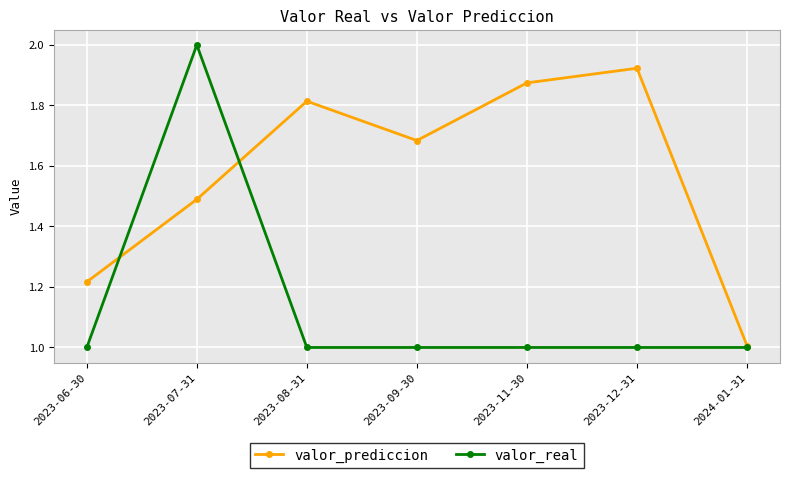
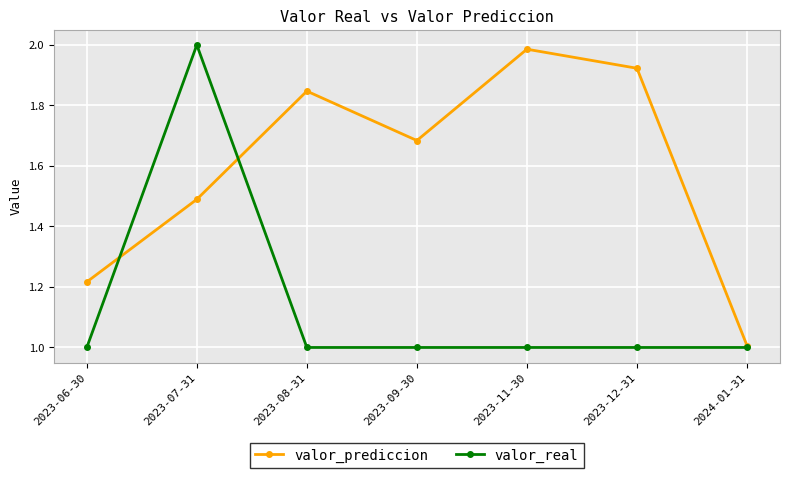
  {
    "valor_prediccion": {
      "2023-06-30": 1.22,
      "2023-07-31": 1.49,
-     "2023-08-31": 1.81,
+     "2023-08-31": 1.85,
      "2023-09-30": 1.68,
-     "2023-11-30": 1.87,
+     "2023-11-30": 1.99,
      "2023-12-31": 1.92
    },
    "valor_real": {
      "2023-06-30": 1.00,
      "2023-07-31": 2.00,
      "2023-08-31": 1.00,
      "2023-09-30": 1.00,
      "2023-11-30": 1.00,
      "2023-12-31": 1.00
    }
  }
